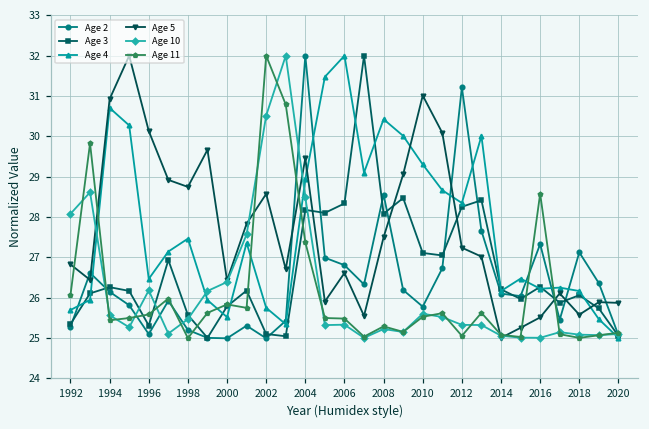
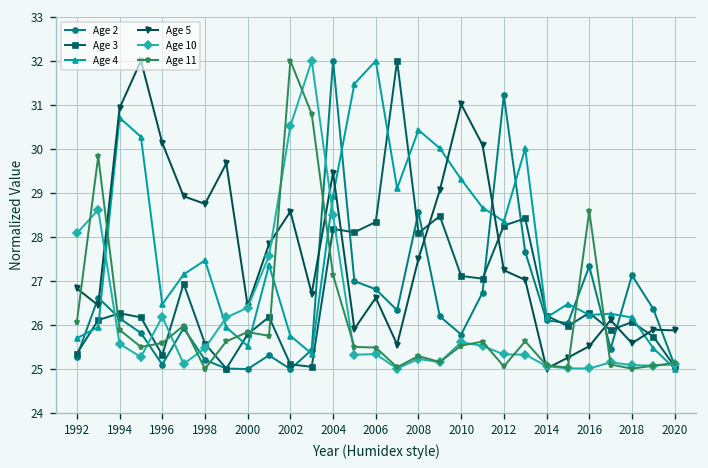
  {
    "Age 11": {
      "1992": 26.1,
-     "1994": 25.4,
+     "1994": 25.9,
      "1996": 25.6,
      "1998": 25.0,
      "2002": 32.0,
-     "2004": 27.4,
+     "2004": 27.1,
      "2006": 25.5,
      "2010": 25.5,
      "2012": 25.0,
      "2016": 28.6,
      "2018": 25.0
    }
  }
